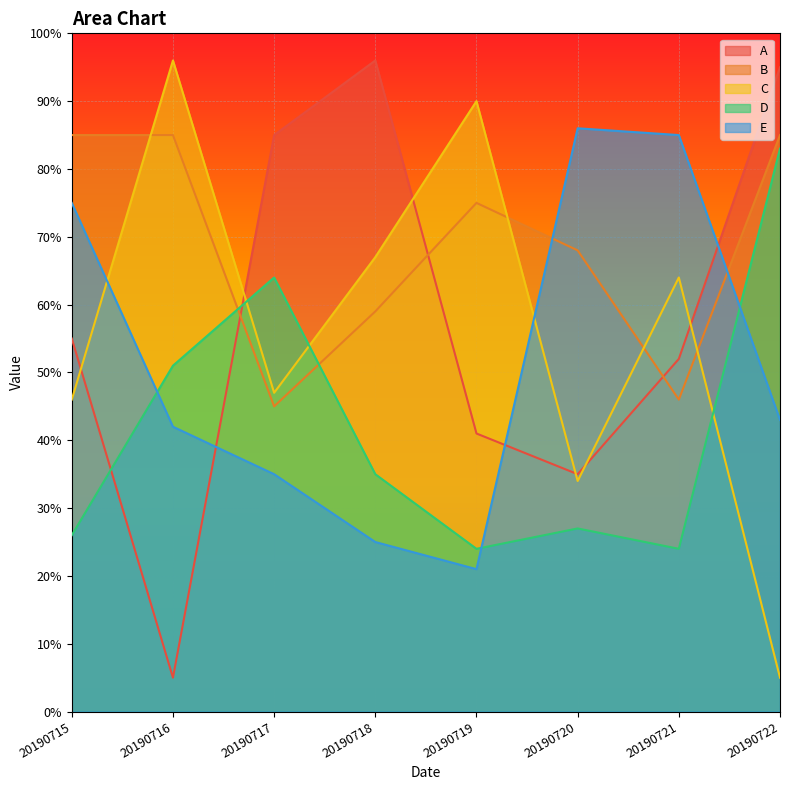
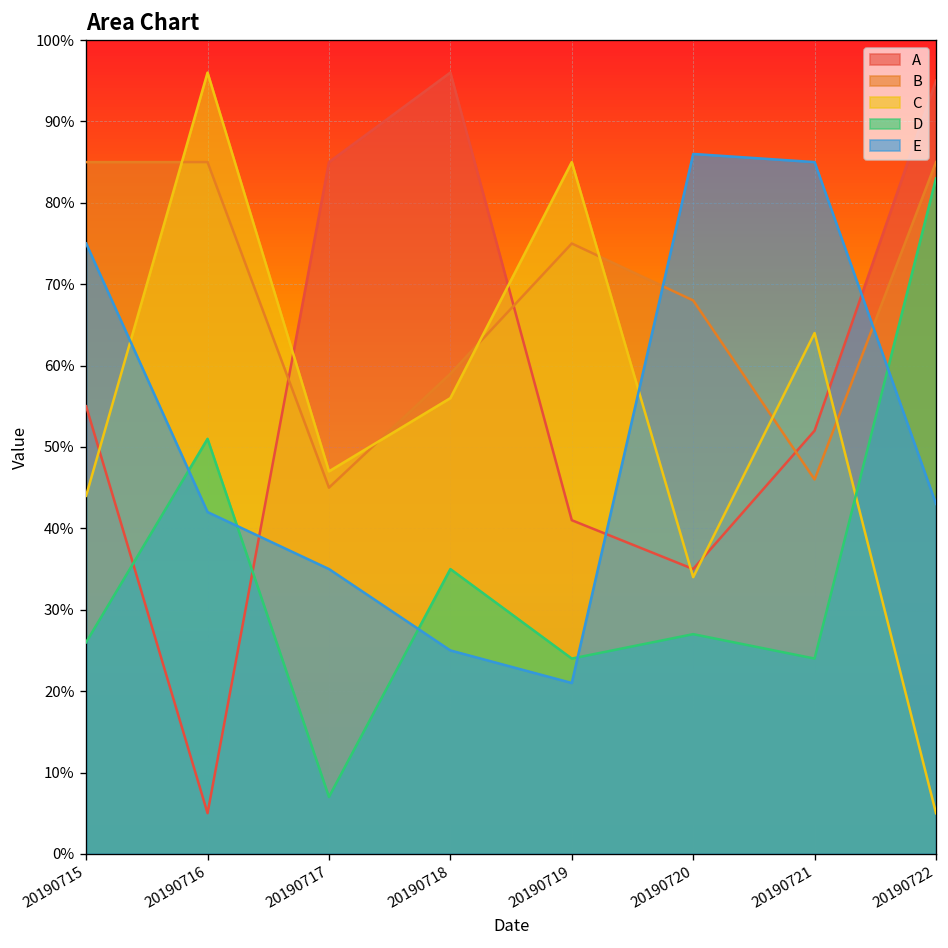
  {
    "C": {
-     "20190715": "46%",
+     "20190715": "44%",
      "20190716": "96%",
      "20190717": "47%",
-     "20190718": "67%",
-     "20190719": "90%",
+     "20190718": "56%",
+     "20190719": "85%",
      "20190720": "34%",
      "20190721": "64%",
      "20190722": "5%"
    },
    "D": {
      "20190715": "26%",
      "20190716": "51%",
-     "20190717": "64%",
+     "20190717": "7%",
      "20190718": "35%",
      "20190719": "24%",
      "20190720": "27%",
      "20190721": "24%",
      "20190722": "83%"
    },
    "E": {
      "20190715": "75%",
      "20190716": "42%",
      "20190717": "35%",
      "20190718": "25%",
      "20190719": "21%",
      "20190720": "86%",
      "20190721": "85%",
      "20190722": "43%"
    }
  }
